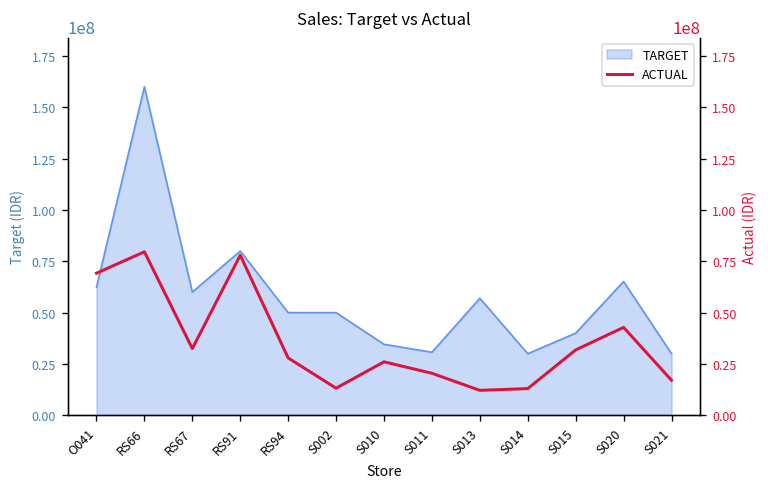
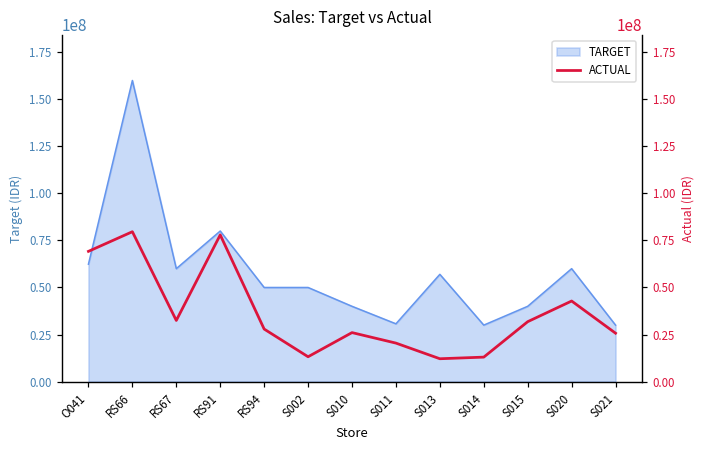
  {
    "TARGET": {
      "O041": 62000000,
      "RS66": 160000000,
      "RS67": 60000000,
      "RS91": 80000000,
      "RS94": 50000000,
      "S002": 50000000,
-     "S010": 35000000,
+     "S010": 40000000,
      "S011": 31000000,
      "S013": 57000000,
      "S014": 30000000,
      "S015": 40000000,
-     "S020": 65000000,
+     "S020": 60000000,
      "S021": 30000000
    },
    "ACTUAL": {
      "O041": 69000000,
      "RS66": 80000000,
      "RS67": 32000000,
      "RS91": 78000000,
      "RS94": 28000000,
      "S002": 13000000,
      "S010": 26000000,
      "S011": 20000000,
      "S013": 12000000,
      "S014": 13000000,
      "S015": 32000000,
      "S020": 43000000,
-     "S021": 17000000
+     "S021": 26000000
    }
  }
